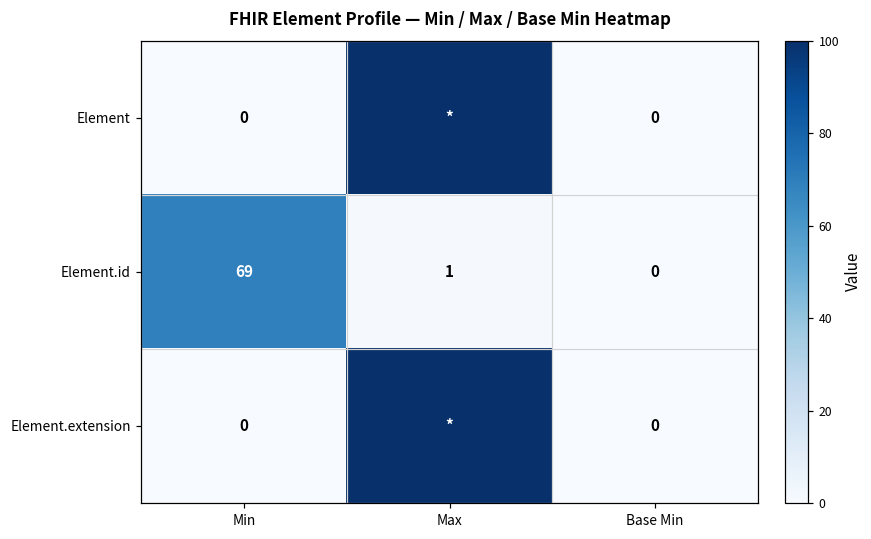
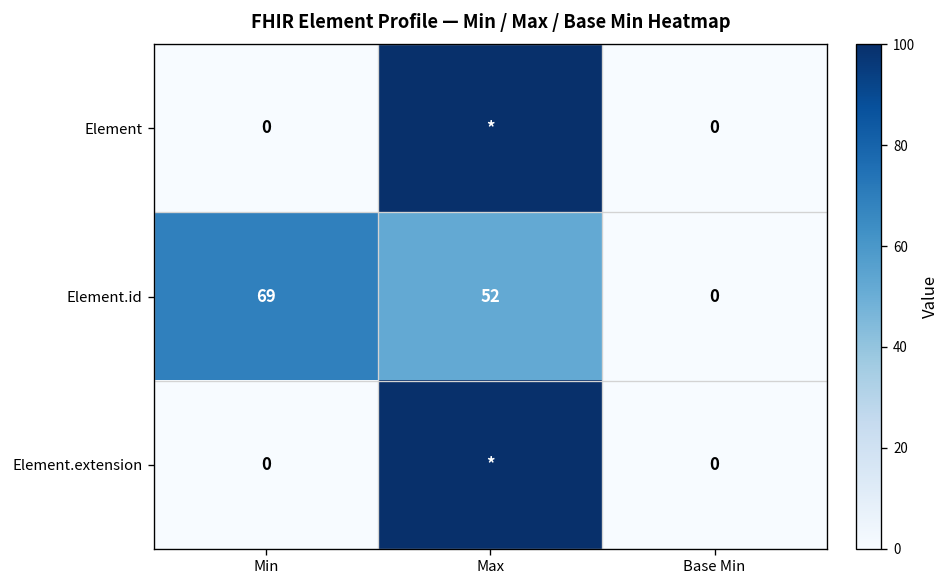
  {
    "Element": {
      "Min": 0,
      "Base Min": 0
    },
    "Element.id": {
      "Min": 69,
-     "Max": 1,
+     "Max": 52,
      "Base Min": 0
    },
    "Element.extension": {
      "Min": 0,
      "Base Min": 0
    }
  }
